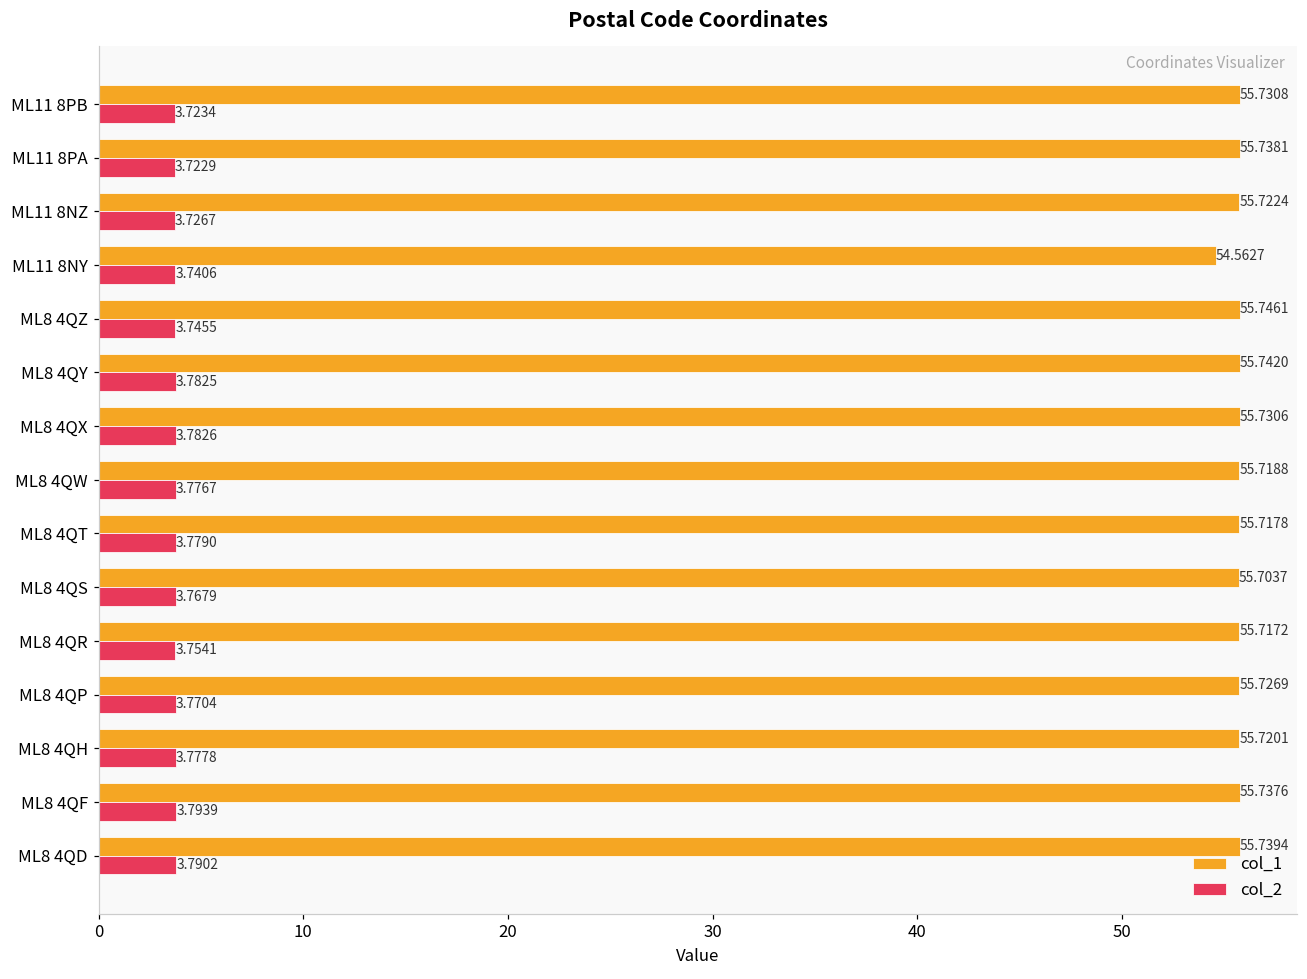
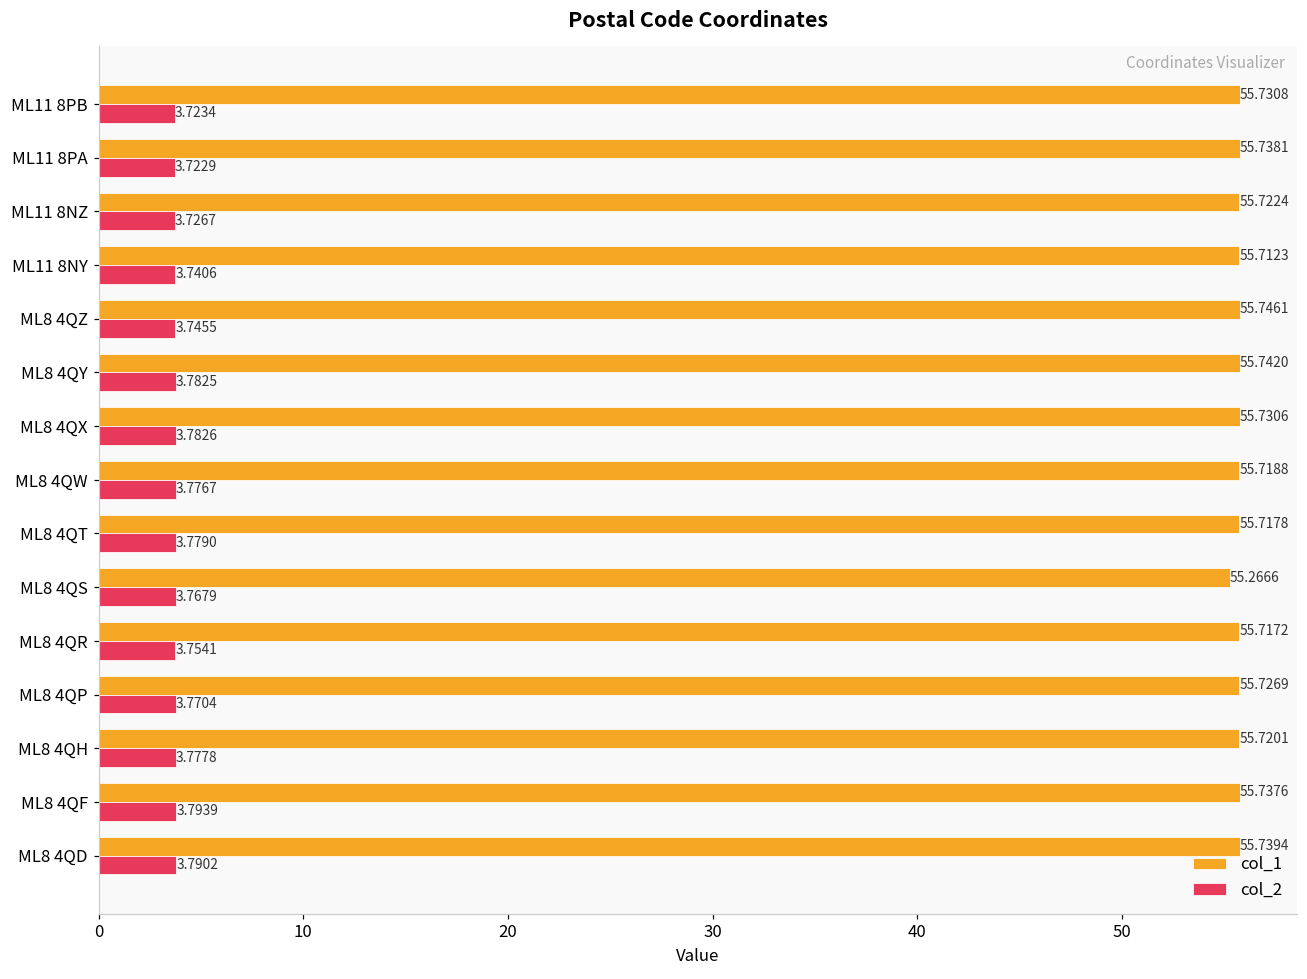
  {
    "col_1": {
      "ML11 8PB": 55.7308,
      "ML11 8PA": 55.7381,
      "ML11 8NZ": 55.7224,
-     "ML11 8NY": 54.5627,
+     "ML11 8NY": 55.7123,
      "ML8 4QZ": 55.7461,
      "ML8 4QY": 55.7420,
      "ML8 4QX": 55.7306,
      "ML8 4QW": 55.7188,
      "ML8 4QT": 55.7178,
-     "ML8 4QS": 55.7037,
+     "ML8 4QS": 55.2666,
      "ML8 4QR": 55.7172,
      "ML8 4QP": 55.7269,
      "ML8 4QH": 55.7201,
      "ML8 4QF": 55.7376,
      "ML8 4QD": 55.7394
    },
    "col_2": {
      "ML11 8PB": 3.7234,
      "ML11 8PA": 3.7229,
      "ML11 8NZ": 3.7267,
      "ML11 8NY": 3.7406,
      "ML8 4QZ": 3.7455,
      "ML8 4QY": 3.7825,
      "ML8 4QX": 3.7826,
      "ML8 4QW": 3.7767,
      "ML8 4QT": 3.7790,
      "ML8 4QS": 3.7679,
      "ML8 4QR": 3.7541,
      "ML8 4QP": 3.7704,
      "ML8 4QH": 3.7778,
      "ML8 4QF": 3.7939,
      "ML8 4QD": 3.7902
    }
  }
